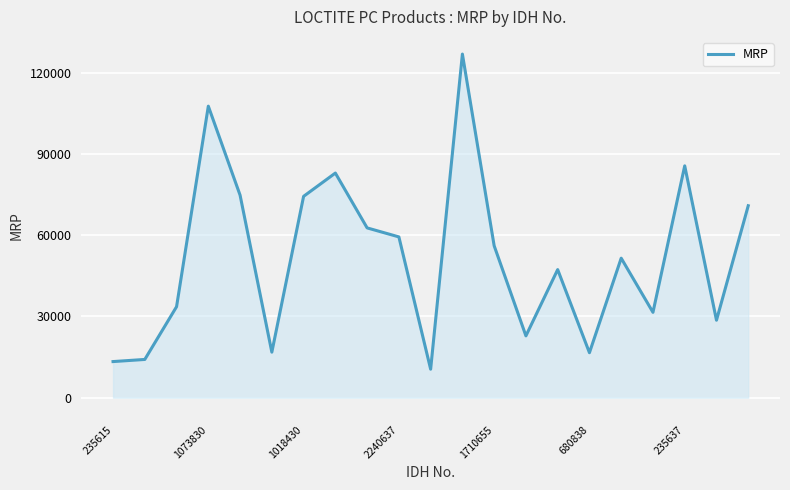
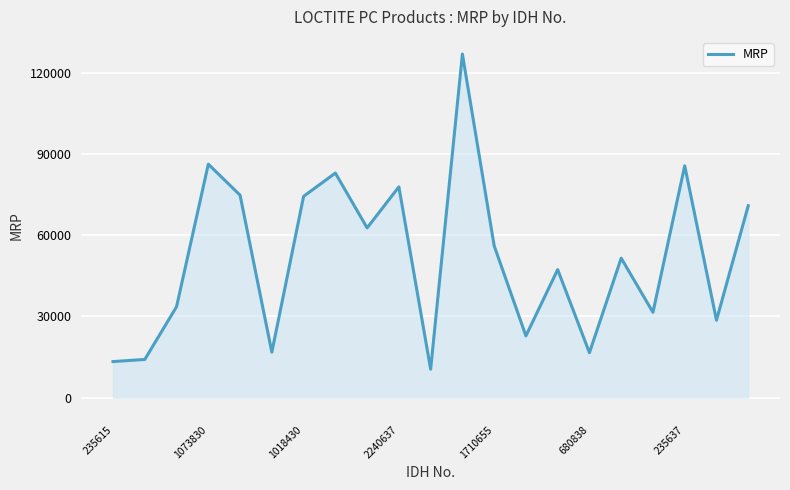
  {
    "235615": 13000,
-   "1073830": 108000,
+   "1073830": 86000,
    "1018430": 74000,
-   "2240637": 59000,
+   "2240637": 78000,
    "1710655": 56000,
    "680838": 17000,
    "235637": 86000
  }
